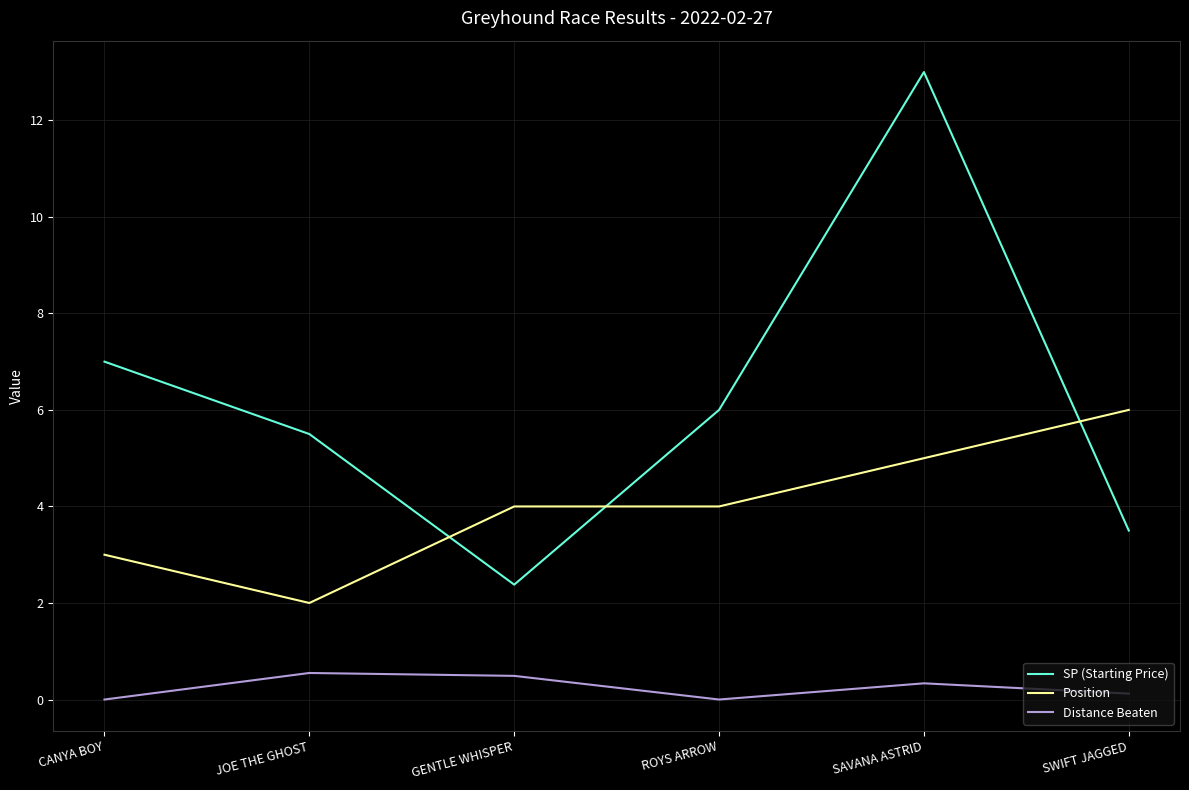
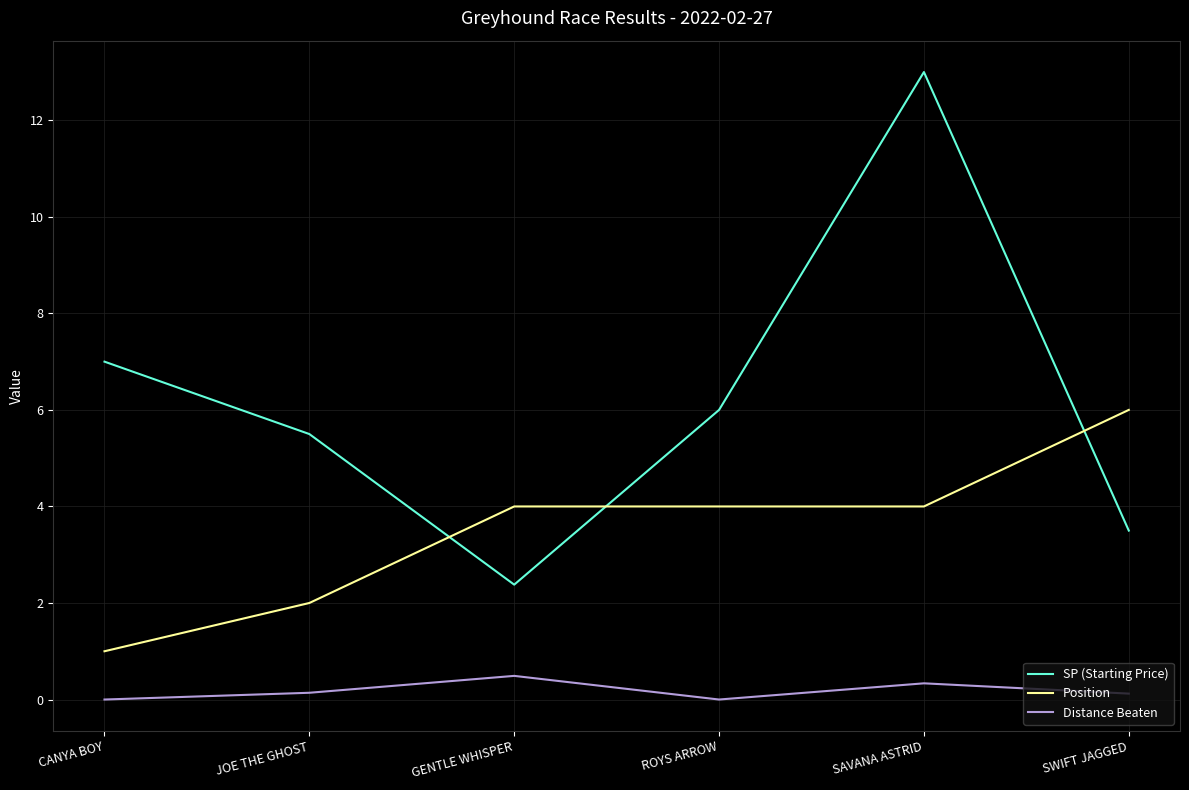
  {
    "SP (Starting Price)": {
      "CANYA BOY": 7.0,
      "JOE THE GHOST": 5.5,
      "GENTLE WHISPER": 2.4,
      "ROYS ARROW": 6.0,
      "SAVANA ASTRID": 13.0,
      "SWIFT JAGGED": 3.5
    },
    "Position": {
-     "CANYA BOY": 3,
+     "CANYA BOY": 1,
      "JOE THE GHOST": 2,
      "GENTLE WHISPER": 4,
      "ROYS ARROW": 4,
-     "SAVANA ASTRID": 5,
+     "SAVANA ASTRID": 4,
      "SWIFT JAGGED": 6
    },
    "Distance Beaten": {
      "CANYA BOY": 0.0,
-     "JOE THE GHOST": 0.6,
+     "JOE THE GHOST": 0.1,
      "GENTLE WHISPER": 0.5,
      "ROYS ARROW": 0.0,
      "SAVANA ASTRID": 0.3
    }
  }
